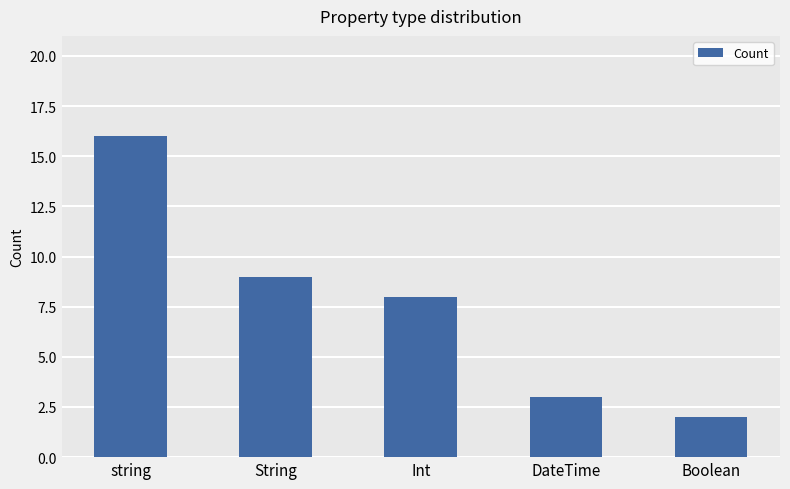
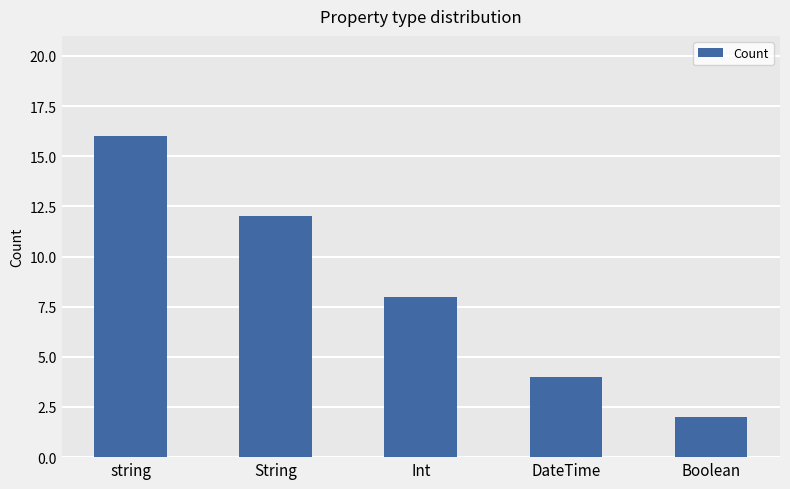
  {
    "string": 16,
-   "String": 9,
+   "String": 12,
    "Int": 8,
-   "DateTime": 3,
+   "DateTime": 4,
    "Boolean": 2
  }
